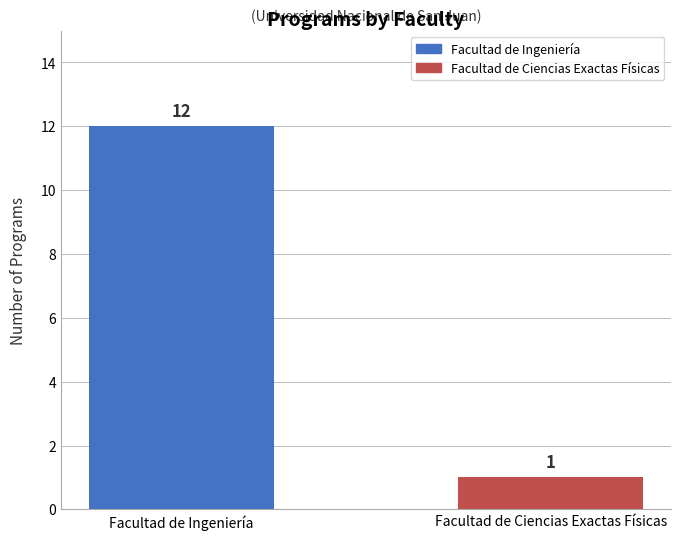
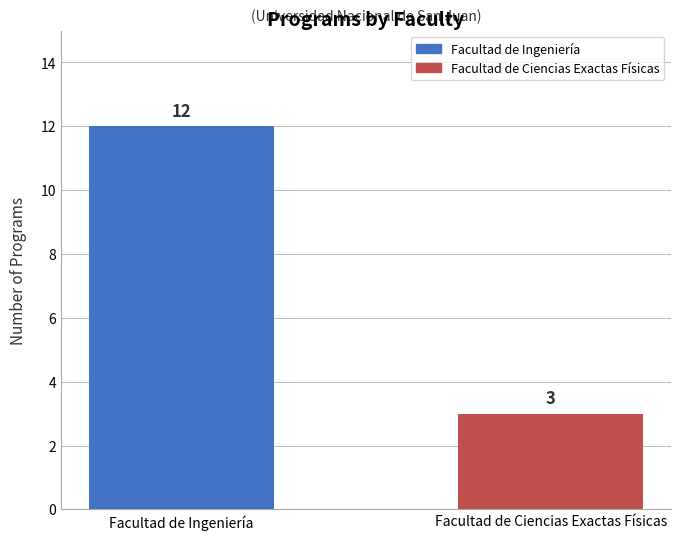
  {
    "Facultad de Ingeniería": 12,
-   "Facultad de Ciencias Exactas Físicas": 1
+   "Facultad de Ciencias Exactas Físicas": 3
  }
